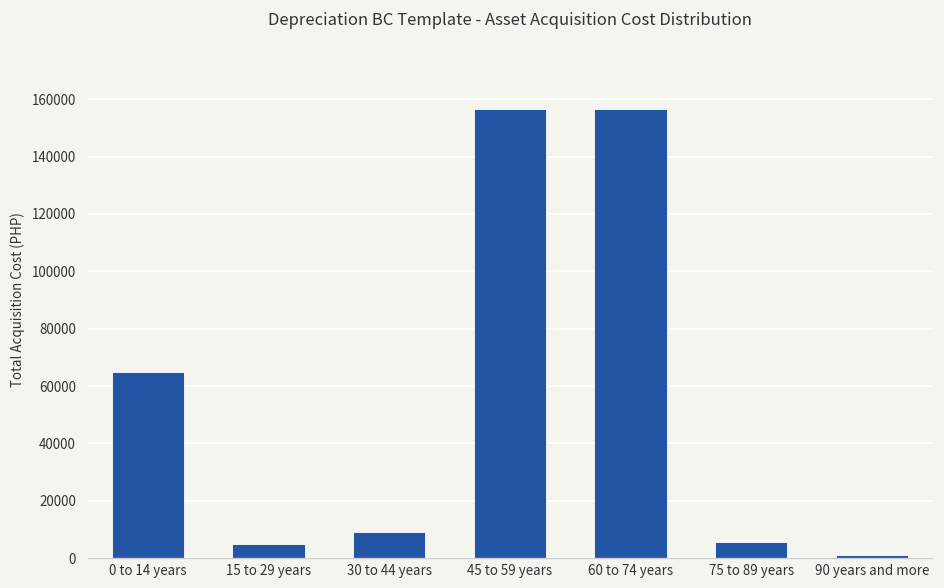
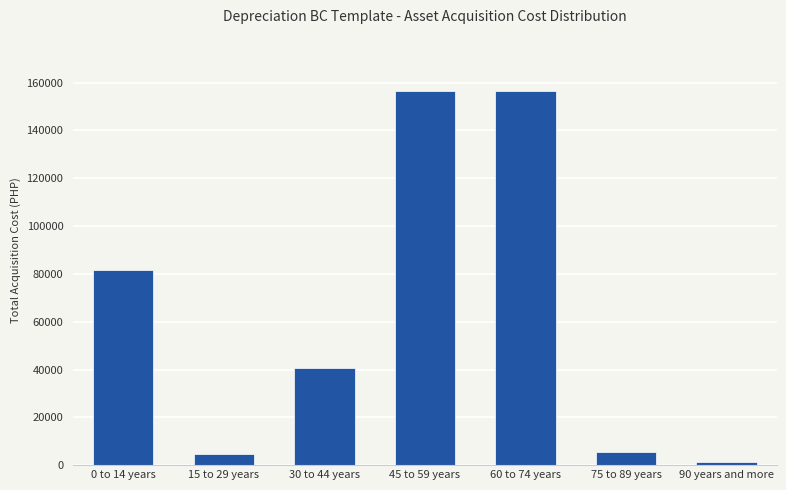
  {
-   "0 to 14 years": 65000,
+   "0 to 14 years": 82000,
    "15 to 29 years": 5000,
-   "30 to 44 years": 9000,
+   "30 to 44 years": 41000,
    "45 to 59 years": 157000,
    "60 to 74 years": 157000,
    "75 to 89 years": 5000,
    "90 years and more": 1000
  }
